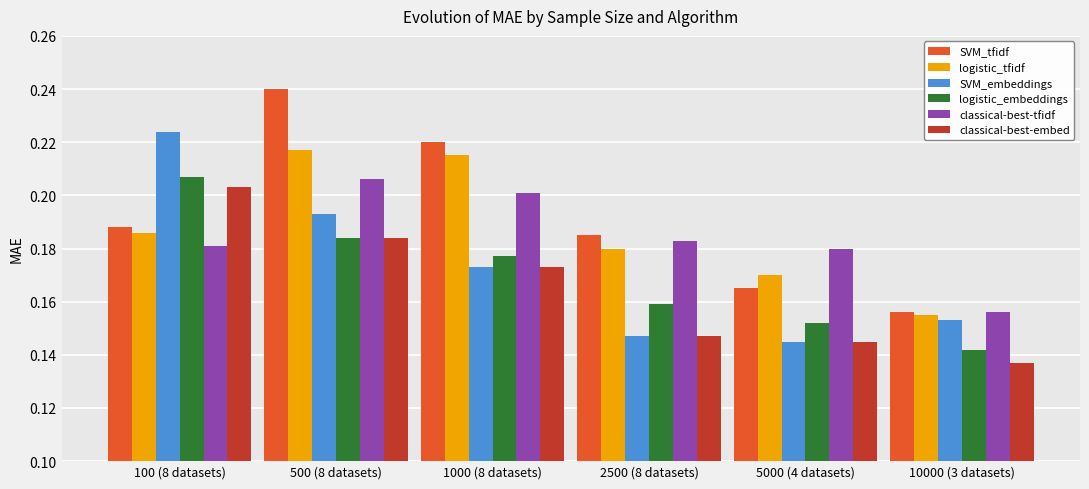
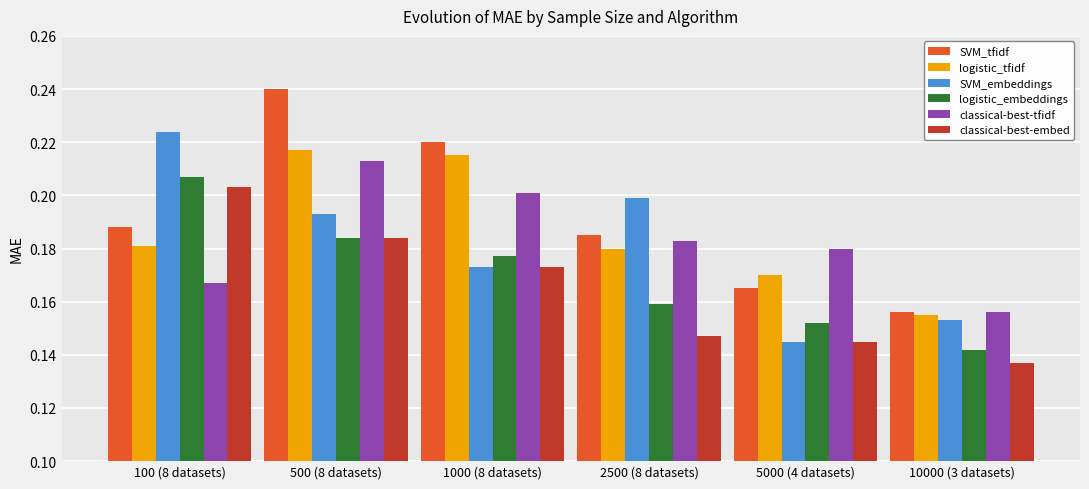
  {
    "logistic_tfidf": {
-     "100 (8 datasets)": 0.186,
+     "100 (8 datasets)": 0.181,
      "500 (8 datasets)": 0.217,
      "1000 (8 datasets)": 0.215,
      "2500 (8 datasets)": 0.180,
      "5000 (4 datasets)": 0.170,
      "10000 (3 datasets)": 0.155
    },
    "SVM_embeddings": {
      "100 (8 datasets)": 0.224,
      "500 (8 datasets)": 0.193,
      "1000 (8 datasets)": 0.173,
-     "2500 (8 datasets)": 0.147,
+     "2500 (8 datasets)": 0.199,
      "5000 (4 datasets)": 0.145,
      "10000 (3 datasets)": 0.153
    },
    "logistic_embeddings": {
      "100 (8 datasets)": 0.207,
      "500 (8 datasets)": 0.184,
      "1000 (8 datasets)": 0.177,
      "2500 (8 datasets)": 0.159,
      "5000 (4 datasets)": 0.152,
      "10000 (3 datasets)": 0.142
    },
    "classical-best-tfidf": {
-     "100 (8 datasets)": 0.181,
-     "500 (8 datasets)": 0.206,
+     "100 (8 datasets)": 0.167,
+     "500 (8 datasets)": 0.213,
      "1000 (8 datasets)": 0.201,
      "2500 (8 datasets)": 0.183,
      "5000 (4 datasets)": 0.180,
      "10000 (3 datasets)": 0.156
    }
  }
